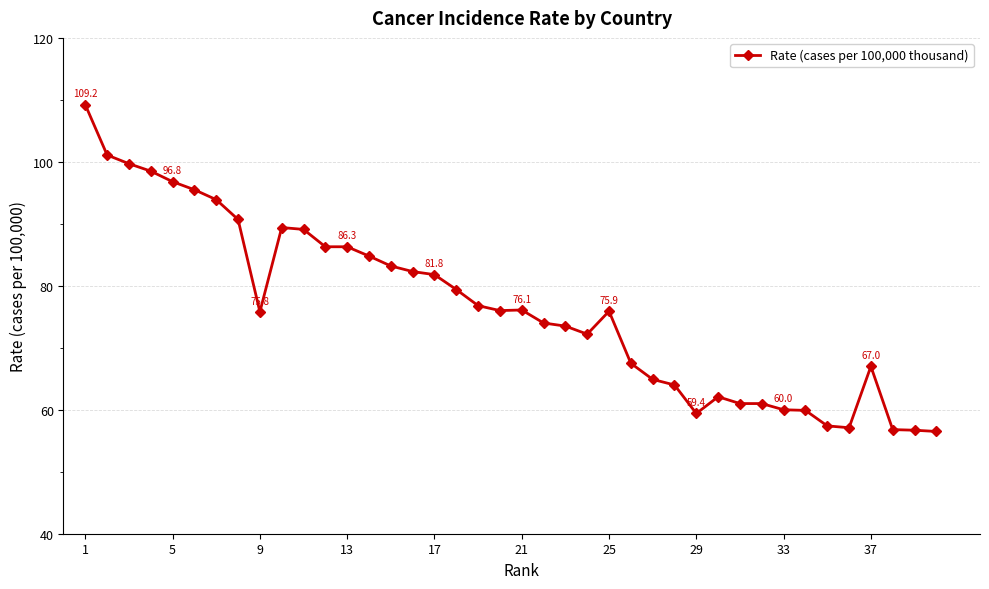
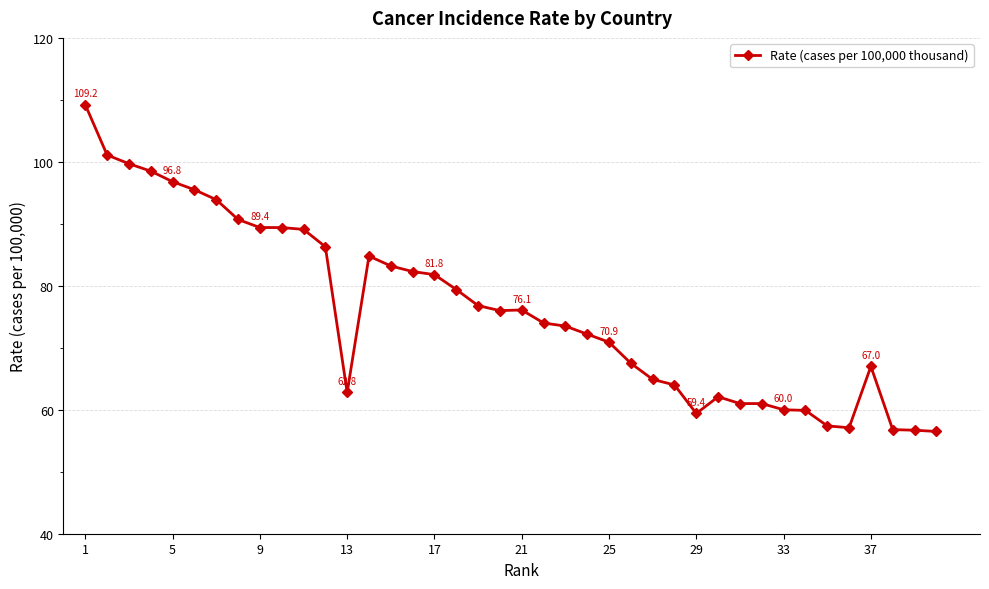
  {
    "1": 109.2,
    "5": 96.8,
-   "9": 75.8,
-   "13": 86.3,
+   "9": 89.4,
+   "13": 62.8,
    "17": 81.8,
    "21": 76.1,
-   "25": 75.9,
+   "25": 70.9,
    "29": 59.4,
    "33": 60.0,
    "37": 67.0
  }
